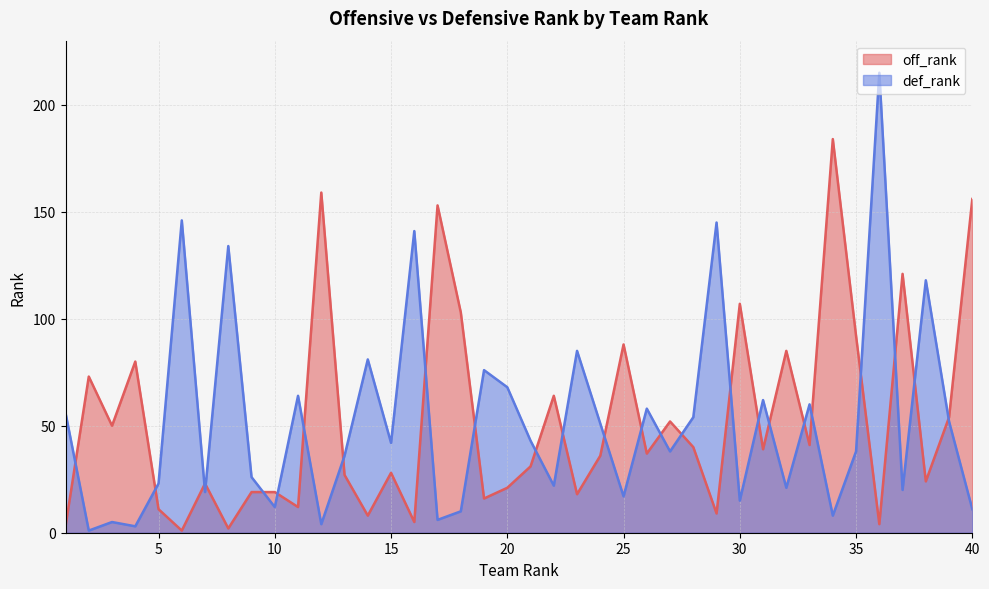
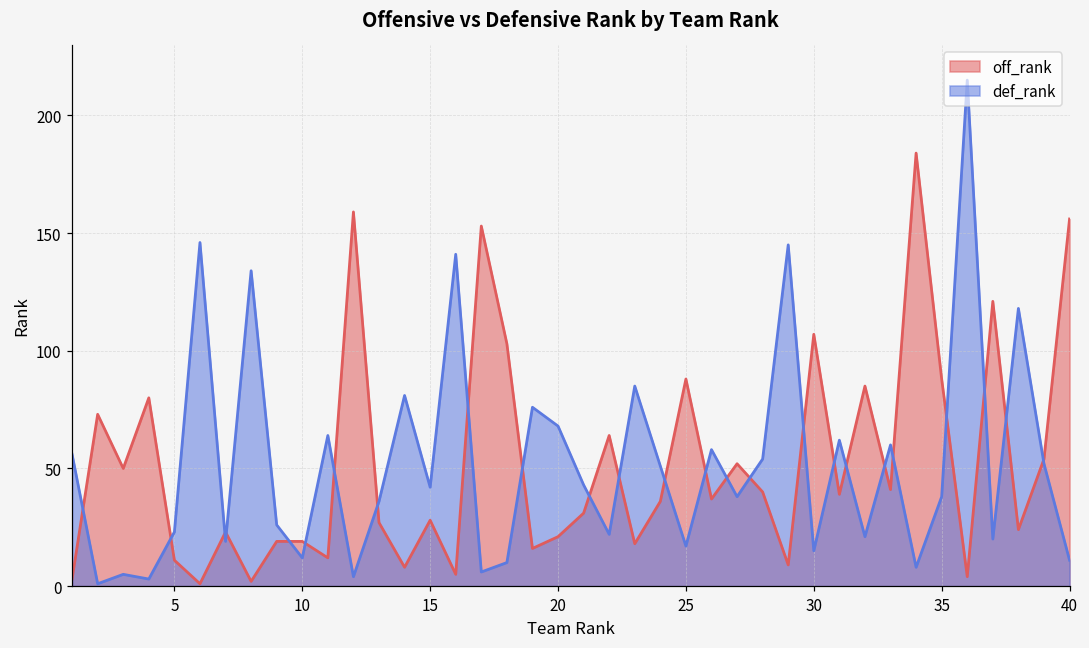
  {
    "off_rank": {
      "5": 11,
      "10": 19,
      "15": 28,
      "20": 21,
      "25": 88,
      "30": 107,
-     "35": 92,
+     "35": 88,
      "40": 156
    },
    "def_rank": {
      "5": 23,
      "10": 12,
      "15": 42,
      "20": 68,
      "25": 17,
      "30": 15,
      "35": 38,
      "40": 11
    }
  }
